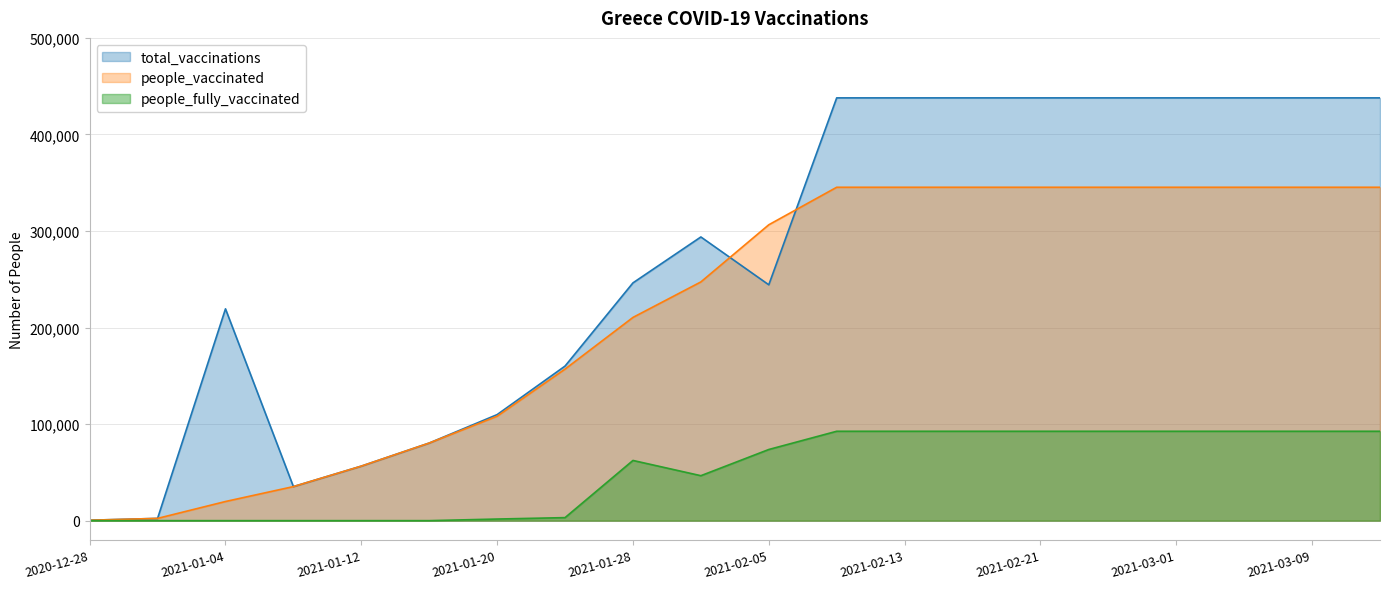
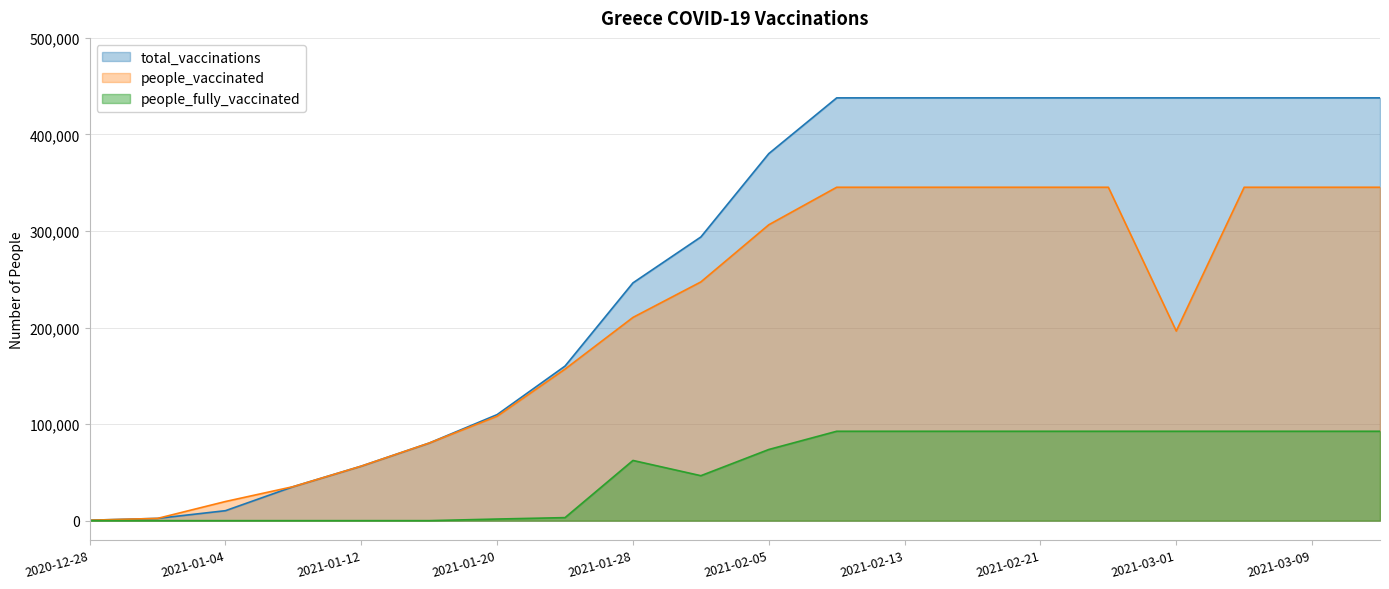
  {
    "total_vaccinations": {
-     "2021-01-04": "220,000",
+     "2021-01-04": "10,000",
      "2021-01-28": "250,000",
-     "2021-02-05": "240,000",
+     "2021-02-05": "380,000",
      "2021-02-13": "440,000",
      "2021-02-21": "440,000",
      "2021-03-01": "440,000",
      "2021-03-09": "440,000"
    },
    "people_vaccinated": {
      "2021-01-04": "20,000",
      "2021-01-28": "210,000",
      "2021-02-05": "310,000",
      "2021-02-13": "350,000",
      "2021-02-21": "350,000",
-     "2021-03-01": "350,000",
+     "2021-03-01": "200,000",
      "2021-03-09": "350,000"
    },
    "people_fully_vaccinated": {
      "2021-01-04": "0",
      "2021-01-12": "0",
      "2021-01-20": "0",
      "2021-01-28": "60,000",
      "2021-02-05": "70,000",
      "2021-02-13": "90,000",
      "2021-02-21": "90,000",
      "2021-03-01": "90,000",
      "2021-03-09": "90,000"
    }
  }
